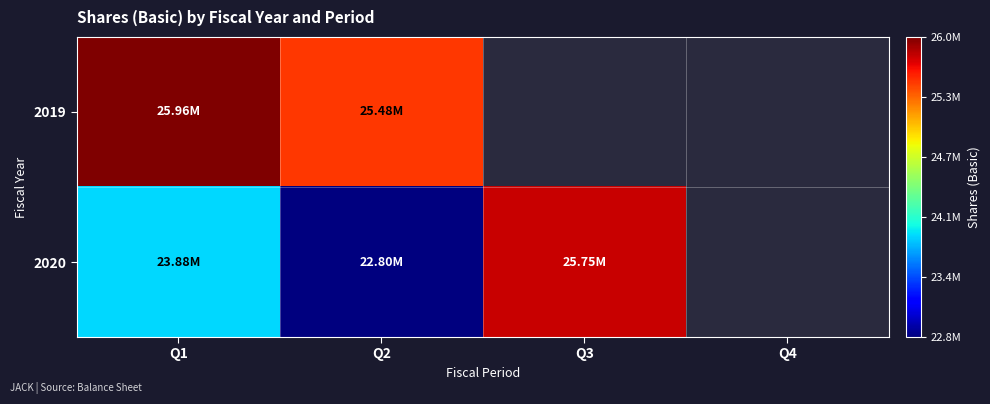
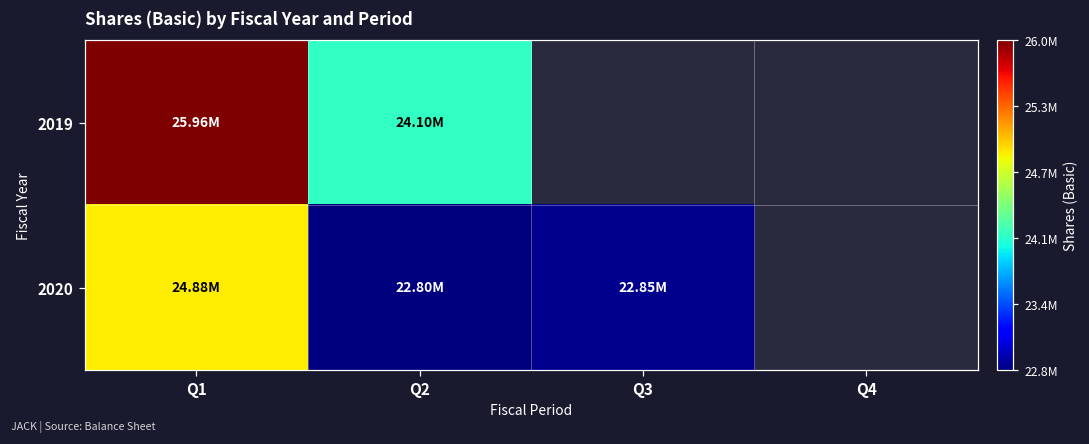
  {
    "2019": {
      "Q1": "25.96M",
-     "Q2": "25.48M"
+     "Q2": "24.10M"
    },
    "2020": {
-     "Q1": "23.88M",
+     "Q1": "24.88M",
      "Q2": "22.80M",
-     "Q3": "25.75M"
+     "Q3": "22.85M"
    }
  }
